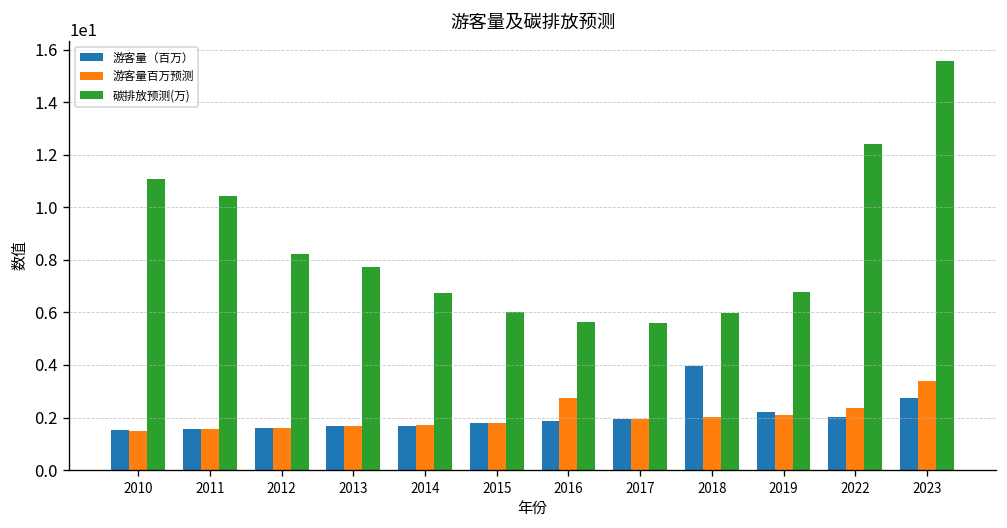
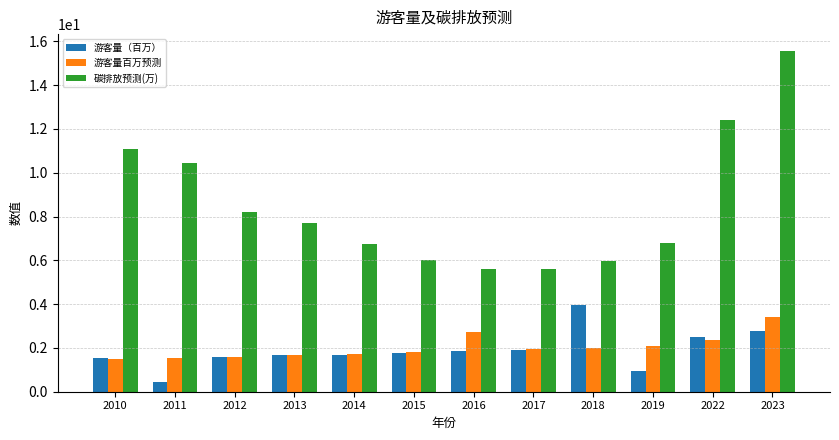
  {
    "游客量（百万）": {
      "2010": 1.5,
-     "2011": 1.6,
+     "2011": 0.4,
      "2012": 1.6,
      "2013": 1.7,
      "2014": 1.7,
      "2015": 1.8,
      "2016": 1.9,
      "2017": 1.9,
      "2018": 4.0,
-     "2019": 2.2,
-     "2022": 2.0,
+     "2019": 1.0,
+     "2022": 2.5,
      "2023": 2.8
    },
    "游客量百万预测": {
      "2010": 1.5,
      "2011": 1.5,
      "2012": 1.6,
      "2013": 1.7,
      "2014": 1.7,
      "2015": 1.8,
      "2016": 2.7,
      "2017": 1.9,
      "2018": 2.0,
      "2019": 2.1,
      "2022": 2.3,
      "2023": 3.4
    },
    "碳排放预测(万)": {
      "2010": 11.1,
      "2011": 10.4,
      "2012": 8.2,
      "2013": 7.7,
      "2014": 6.7,
      "2015": 6.0,
      "2016": 5.6,
      "2017": 5.6,
      "2018": 6.0,
      "2019": 6.8,
      "2022": 12.4,
      "2023": 15.6
    }
  }
